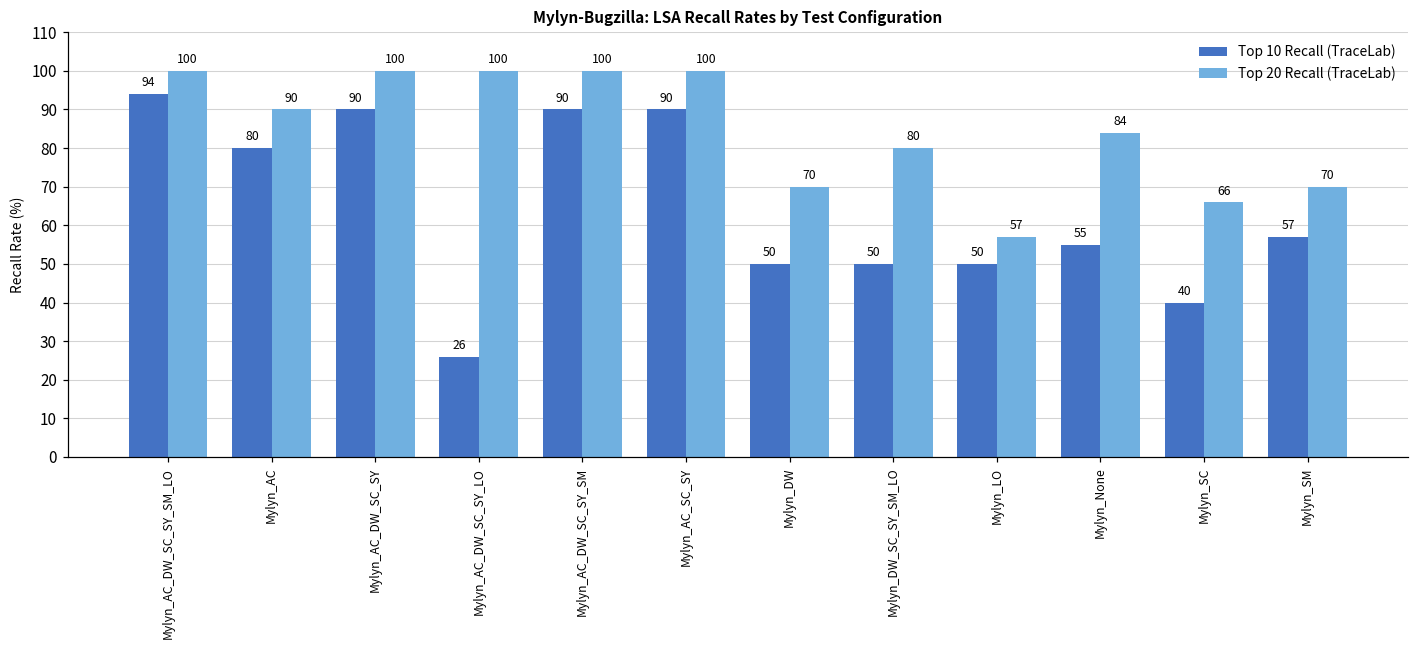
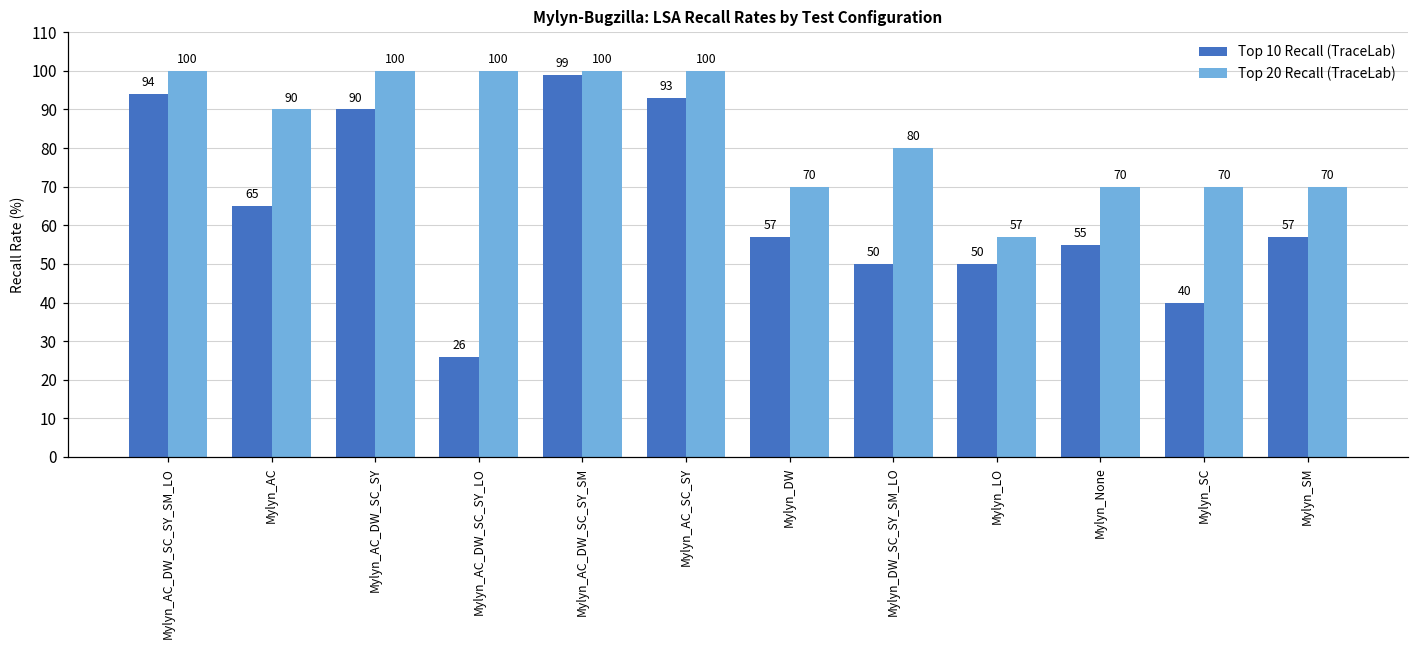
  {
    "Top 10 Recall (TraceLab)": {
      "Mylyn_AC_DW_SC_SY_SM_LO": 94,
-     "Mylyn_AC": 80,
+     "Mylyn_AC": 65,
      "Mylyn_AC_DW_SC_SY": 90,
      "Mylyn_AC_DW_SC_SY_LO": 26,
-     "Mylyn_AC_DW_SC_SY_SM": 90,
-     "Mylyn_AC_SC_SY": 90,
-     "Mylyn_DW": 50,
+     "Mylyn_AC_DW_SC_SY_SM": 99,
+     "Mylyn_AC_SC_SY": 93,
+     "Mylyn_DW": 57,
      "Mylyn_DW_SC_SY_SM_LO": 50,
      "Mylyn_LO": 50,
      "Mylyn_None": 55,
      "Mylyn_SC": 40,
      "Mylyn_SM": 57
    },
    "Top 20 Recall (TraceLab)": {
      "Mylyn_AC_DW_SC_SY_SM_LO": 100,
      "Mylyn_AC": 90,
      "Mylyn_AC_DW_SC_SY": 100,
      "Mylyn_AC_DW_SC_SY_LO": 100,
      "Mylyn_AC_DW_SC_SY_SM": 100,
      "Mylyn_AC_SC_SY": 100,
      "Mylyn_DW": 70,
      "Mylyn_DW_SC_SY_SM_LO": 80,
      "Mylyn_LO": 57,
-     "Mylyn_None": 84,
-     "Mylyn_SC": 66,
+     "Mylyn_None": 70,
+     "Mylyn_SC": 70,
      "Mylyn_SM": 70
    }
  }
